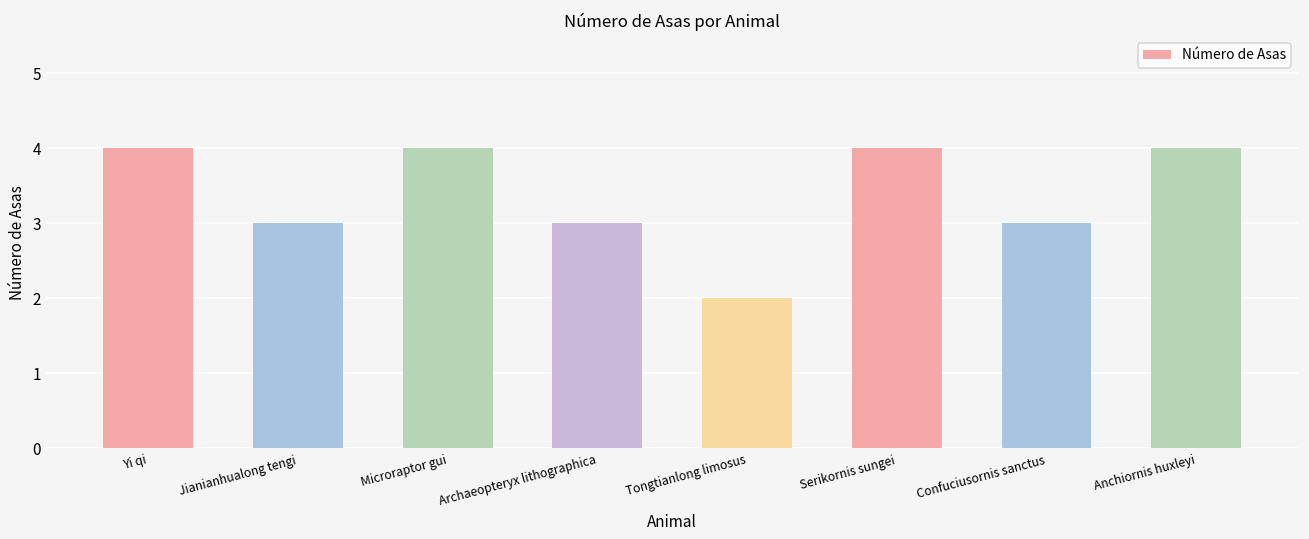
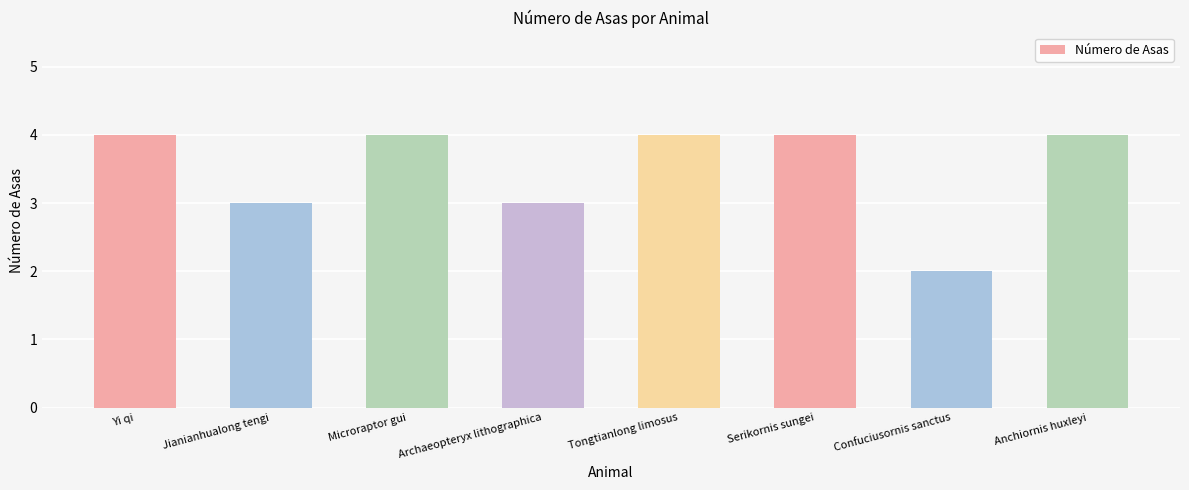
  {
    "Yi qi": 4,
    "Jianianhualong tengi": 3,
    "Microraptor gui": 4,
    "Archaeopteryx lithographica": 3,
-   "Tongtianlong limosus": 2,
+   "Tongtianlong limosus": 4,
    "Serikornis sungei": 4,
-   "Confuciusornis sanctus": 3,
+   "Confuciusornis sanctus": 2,
    "Anchiornis huxleyi": 4
  }
